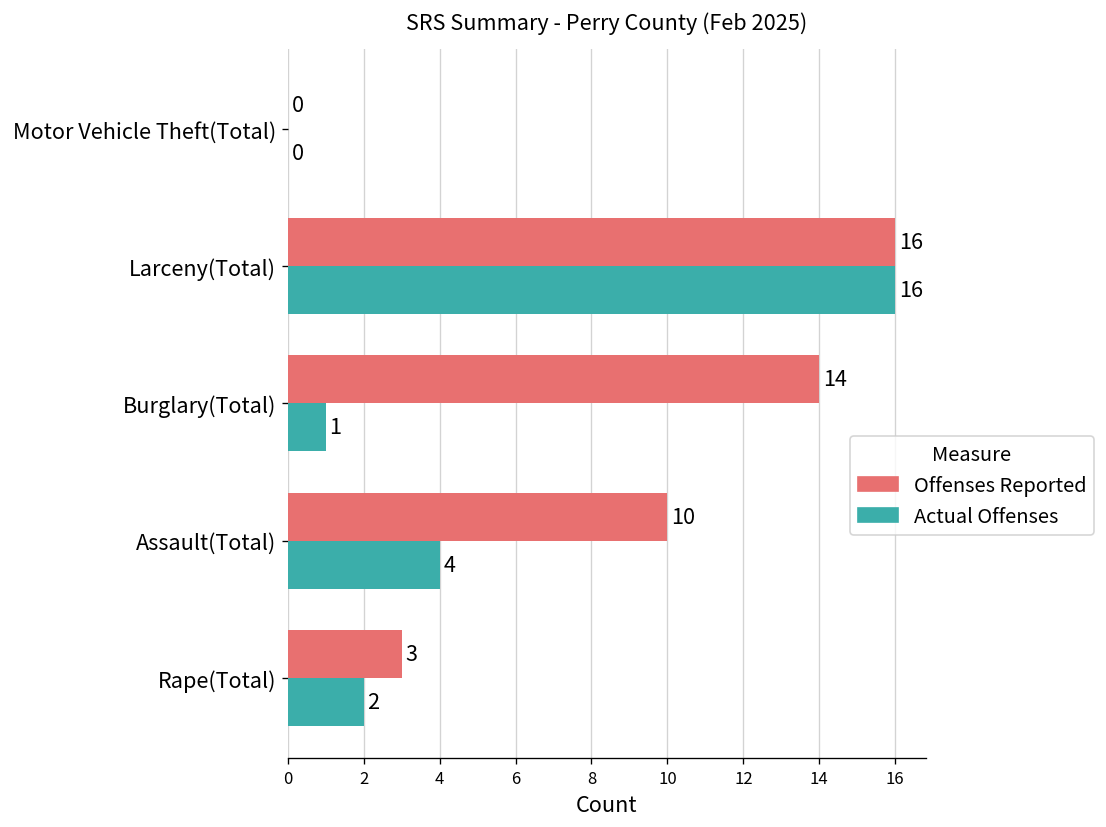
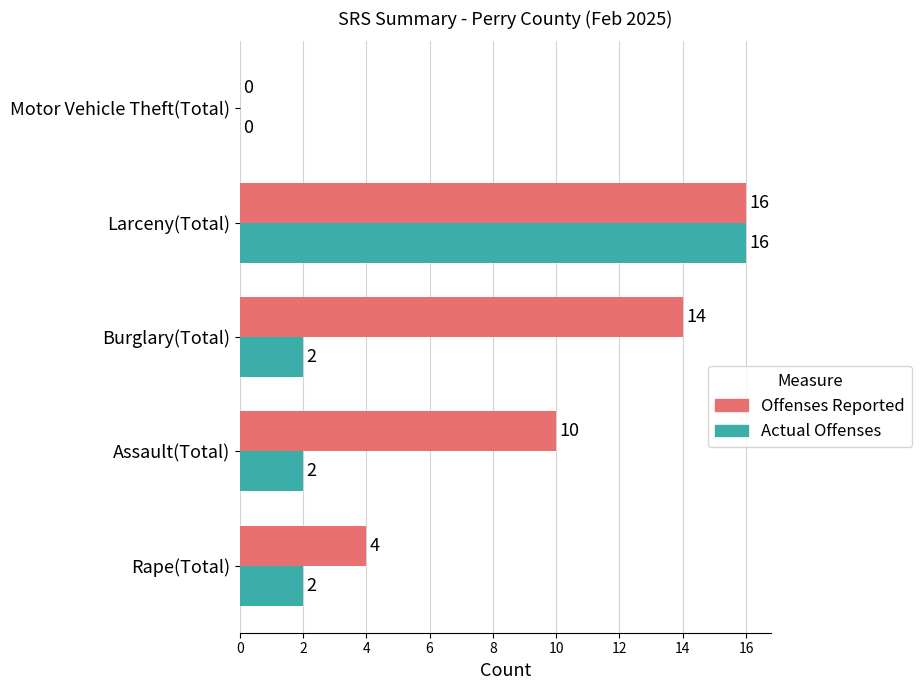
  {
    "Offenses Reported": {
      "Motor Vehicle Theft(Total)": 0,
      "Larceny(Total)": 16,
      "Burglary(Total)": 14,
      "Assault(Total)": 10,
-     "Rape(Total)": 3
+     "Rape(Total)": 4
    },
    "Actual Offenses": {
      "Motor Vehicle Theft(Total)": 0,
      "Larceny(Total)": 16,
-     "Burglary(Total)": 1,
-     "Assault(Total)": 4,
+     "Burglary(Total)": 2,
+     "Assault(Total)": 2,
      "Rape(Total)": 2
    }
  }
